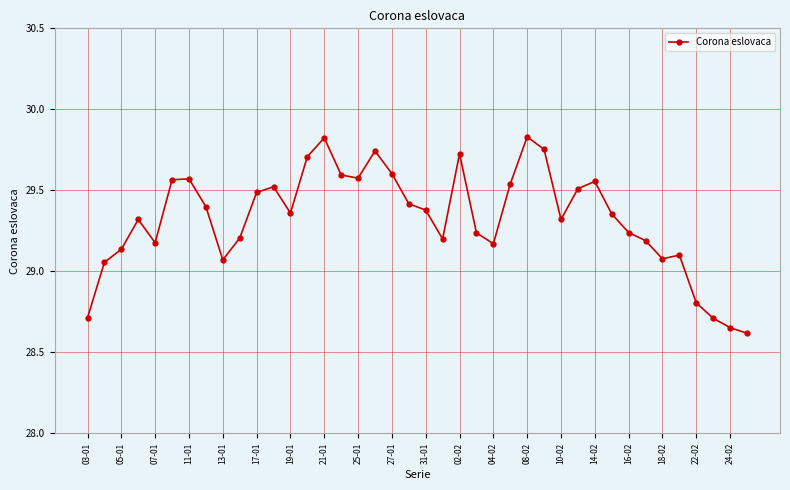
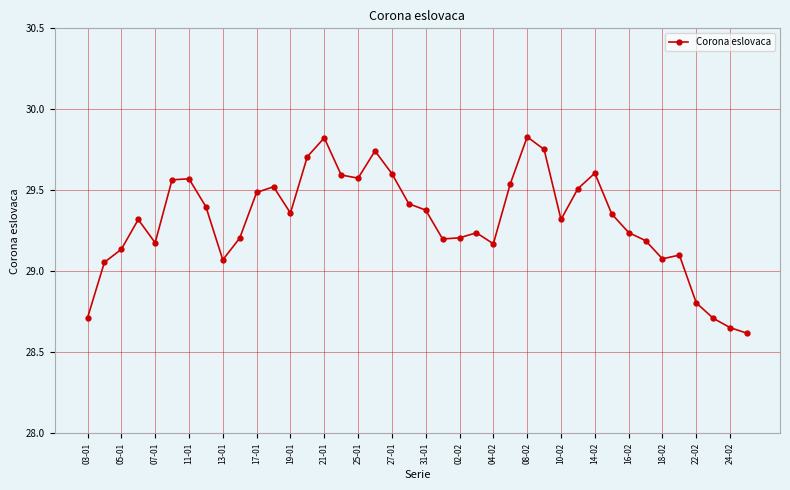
  {
    "03-01": 28.71,
    "05-01": 29.14,
    "07-01": 29.18,
    "11-01": 29.57,
    "13-01": 29.07,
    "17-01": 29.49,
    "19-01": 29.36,
    "21-01": 29.82,
    "25-01": 29.58,
    "27-01": 29.60,
    "31-01": 29.38,
-   "02-02": 29.73,
+   "02-02": 29.21,
    "04-02": 29.17,
    "08-02": 29.83,
    "10-02": 29.32,
-   "14-02": 29.56,
+   "14-02": 29.61,
    "16-02": 29.24,
    "18-02": 29.08,
    "22-02": 28.81,
    "24-02": 28.65
  }
